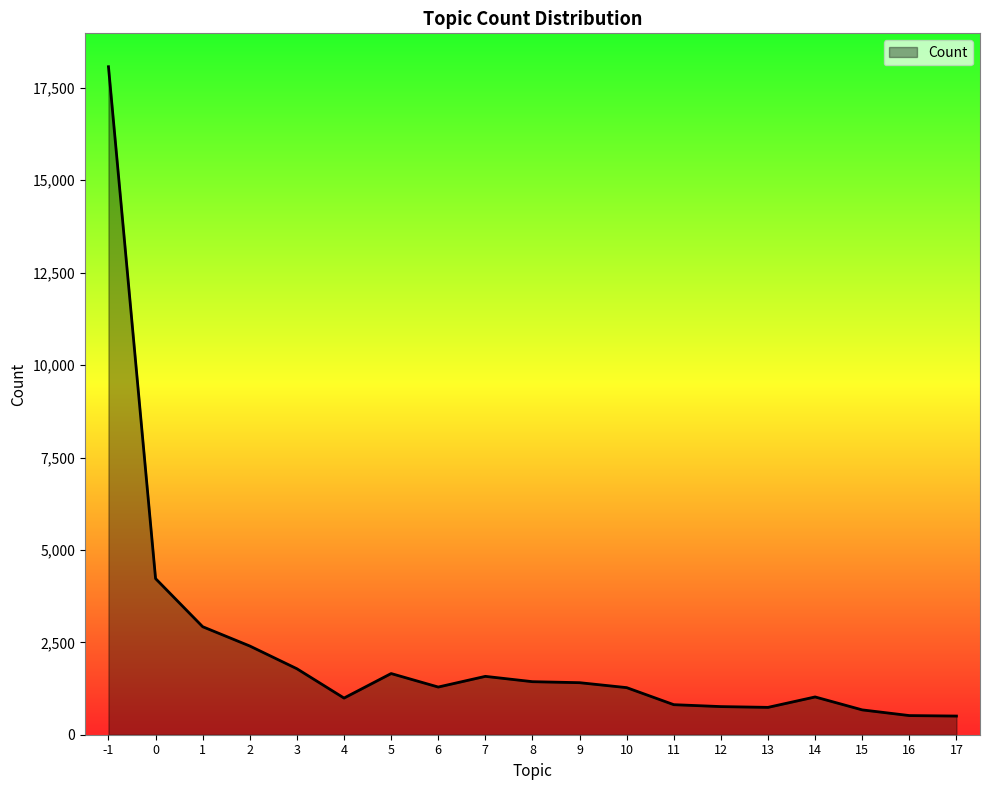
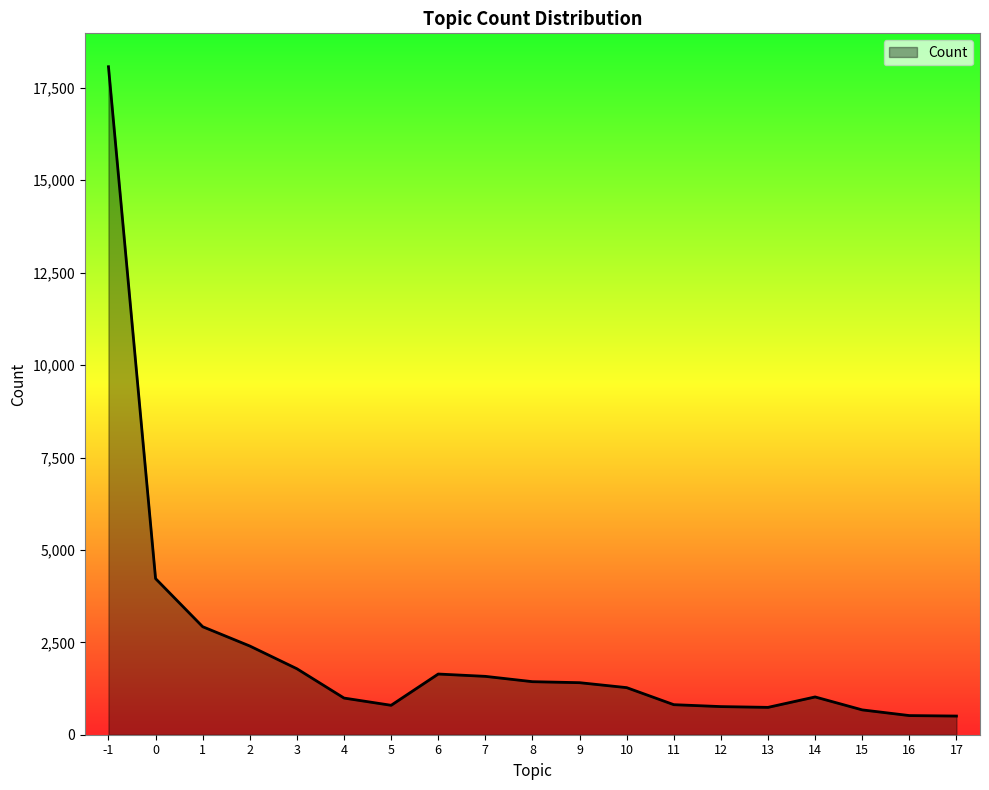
  {
    "-1": "18,100",
    "0": "4,200",
    "1": "2,900",
    "2": "2,400",
    "3": "1,800",
    "4": "1,000",
-   "5": "1,700",
-   "6": "1,300",
+   "5": "800",
+   "6": "1,600",
    "7": "1,600",
    "8": "1,400",
    "9": "1,400",
    "10": "1,300",
    "11": "800",
    "12": "800",
    "13": "700",
    "14": "1,000",
    "15": "700",
    "16": "500",
    "17": "500"
  }
